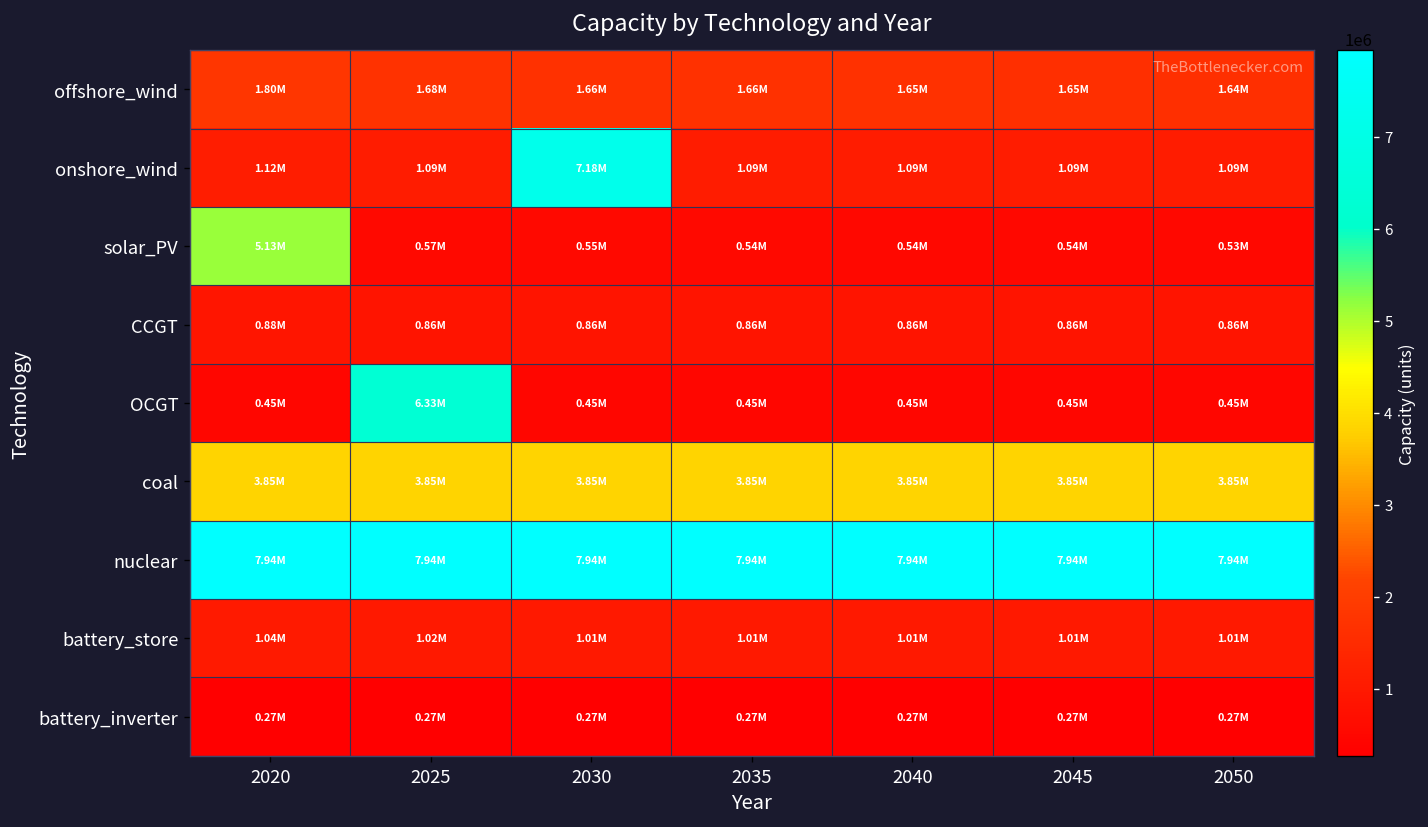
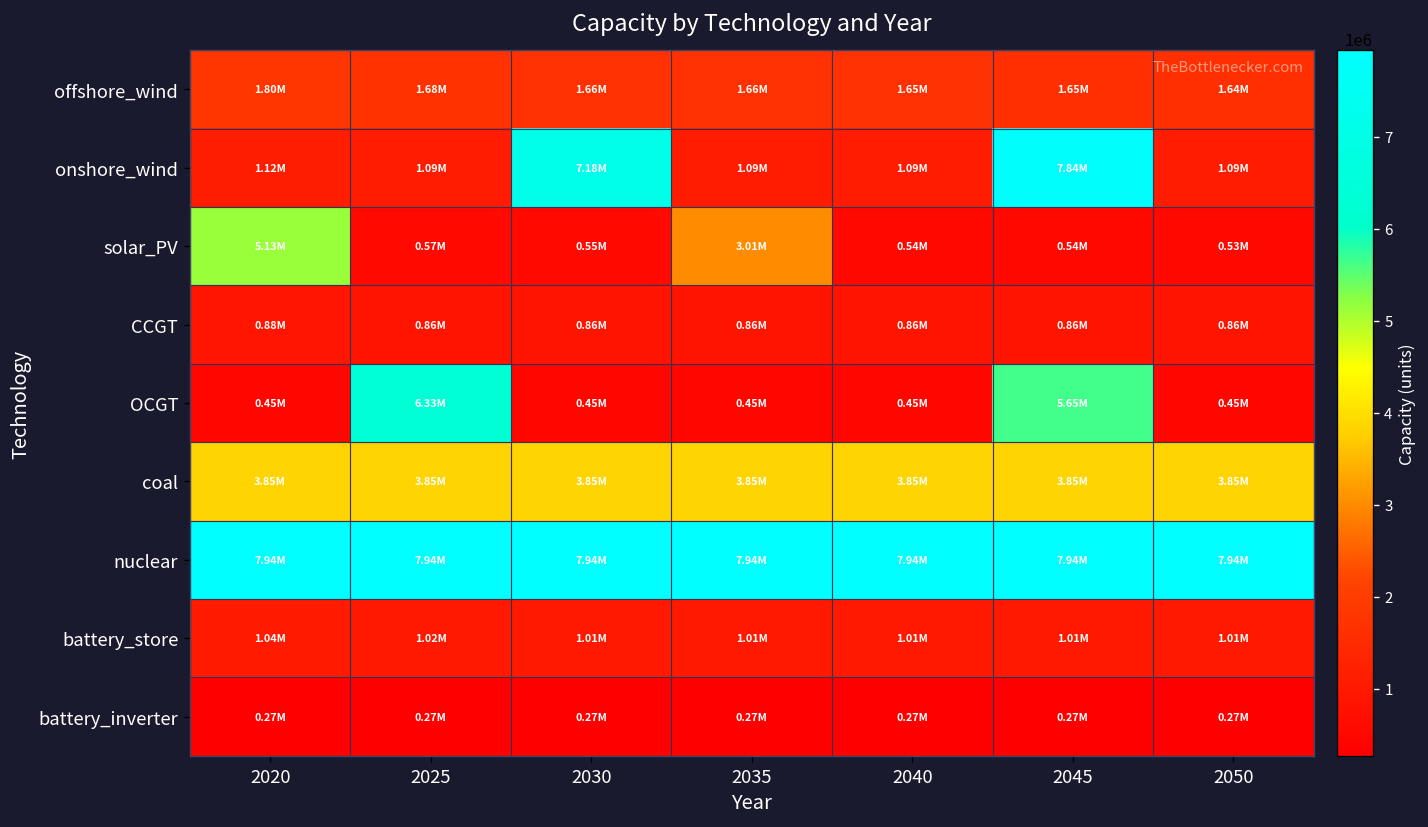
  {
    "offshore_wind": {
      "2020": "1.80M",
      "2025": "1.68M",
      "2030": "1.66M",
      "2035": "1.66M",
      "2040": "1.65M",
      "2045": "1.65M"
    },
    "onshore_wind": {
      "2020": "1.12M",
      "2025": "1.09M",
      "2030": "7.18M",
      "2035": "1.09M",
      "2040": "1.09M",
-     "2045": "1.09M",
+     "2045": "7.84M",
      "2050": "1.09M"
    },
    "solar_PV": {
      "2020": "5.13M",
      "2025": "0.57M",
      "2030": "0.55M",
-     "2035": "0.54M",
+     "2035": "3.01M",
      "2040": "0.54M",
      "2045": "0.54M",
      "2050": "0.53M"
    },
    "CCGT": {
      "2020": "0.88M",
      "2025": "0.86M",
      "2030": "0.86M",
      "2035": "0.86M",
      "2040": "0.86M",
      "2045": "0.86M",
      "2050": "0.86M"
    },
    "OCGT": {
      "2020": "0.45M",
      "2025": "6.33M",
      "2030": "0.45M",
      "2035": "0.45M",
      "2040": "0.45M",
-     "2045": "0.45M",
+     "2045": "5.65M",
      "2050": "0.45M"
    },
    "coal": {
      "2020": "3.85M",
      "2025": "3.85M",
      "2030": "3.85M",
      "2035": "3.85M",
      "2040": "3.85M",
      "2045": "3.85M",
      "2050": "3.85M"
    },
    "nuclear": {
      "2020": "7.94M",
      "2025": "7.94M",
      "2030": "7.94M",
      "2035": "7.94M",
      "2040": "7.94M",
      "2045": "7.94M",
      "2050": "7.94M"
    },
    "battery_store": {
      "2020": "1.04M",
      "2025": "1.02M",
      "2030": "1.01M",
      "2035": "1.01M",
      "2040": "1.01M",
      "2045": "1.01M",
      "2050": "1.01M"
    },
    "battery_inverter": {
      "2020": "0.27M",
      "2025": "0.27M",
      "2030": "0.27M",
      "2035": "0.27M",
      "2040": "0.27M",
      "2045": "0.27M",
      "2050": "0.27M"
    }
  }
